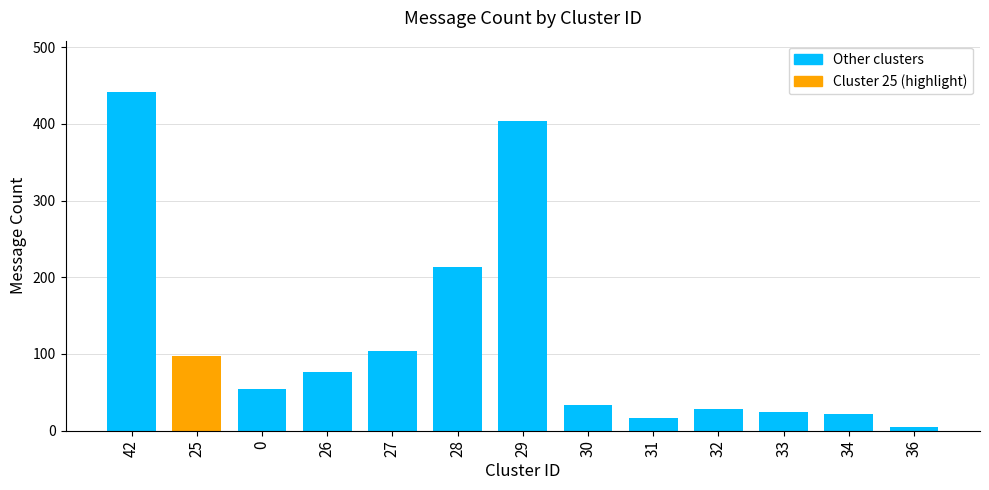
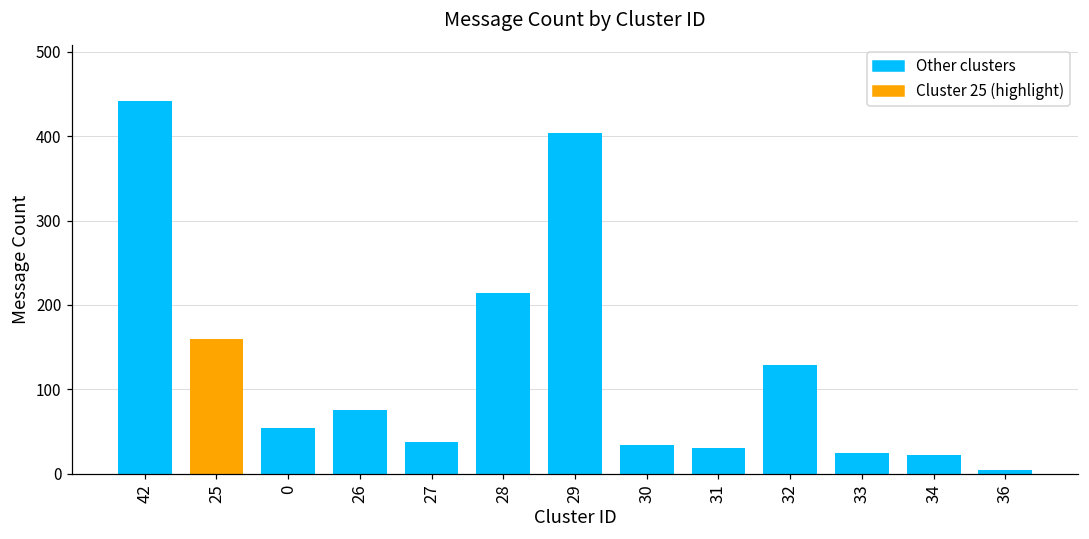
  {
    "42": 440,
-   "25": 100,
+   "25": 160,
    "0": 50,
    "26": 80,
-   "27": 100,
+   "27": 40,
    "28": 210,
    "29": 400,
    "30": 30,
-   "31": 20,
-   "32": 30,
+   "31": 30,
+   "32": 130,
    "33": 30,
    "34": 20,
    "36": 10
  }
